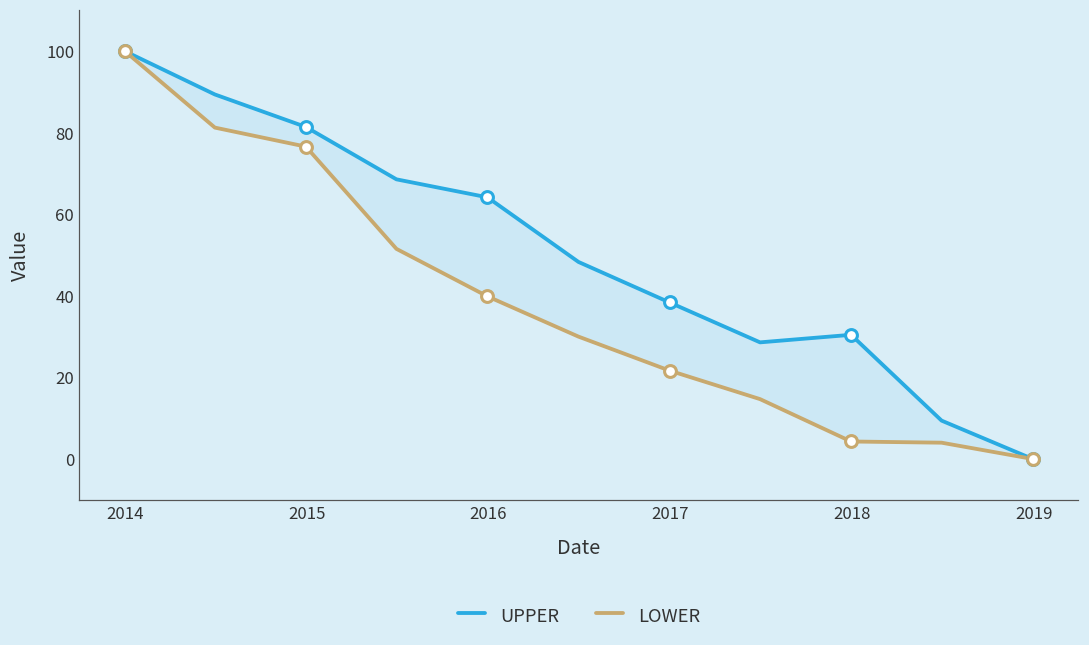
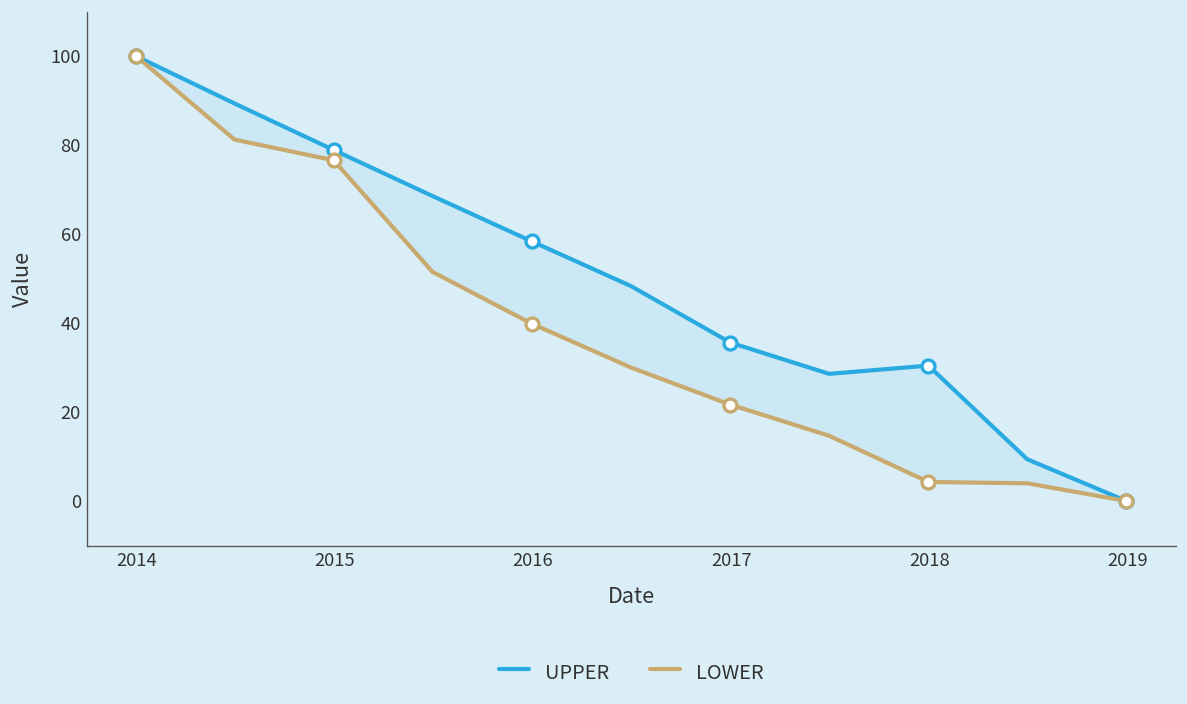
  {
    "UPPER": {
-     "2015": 81,
-     "2016": 64,
-     "2017": 38
+     "2015": 79,
+     "2016": 58,
+     "2017": 36
    }
  }
